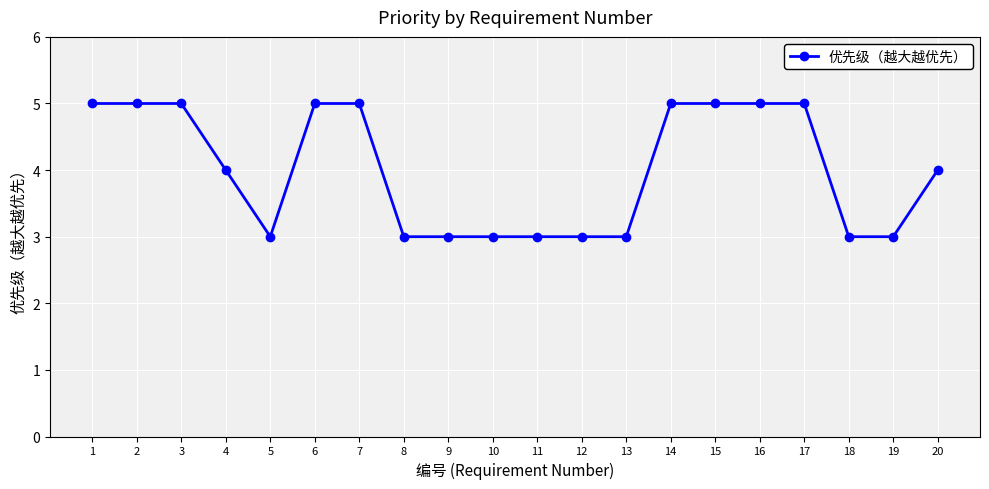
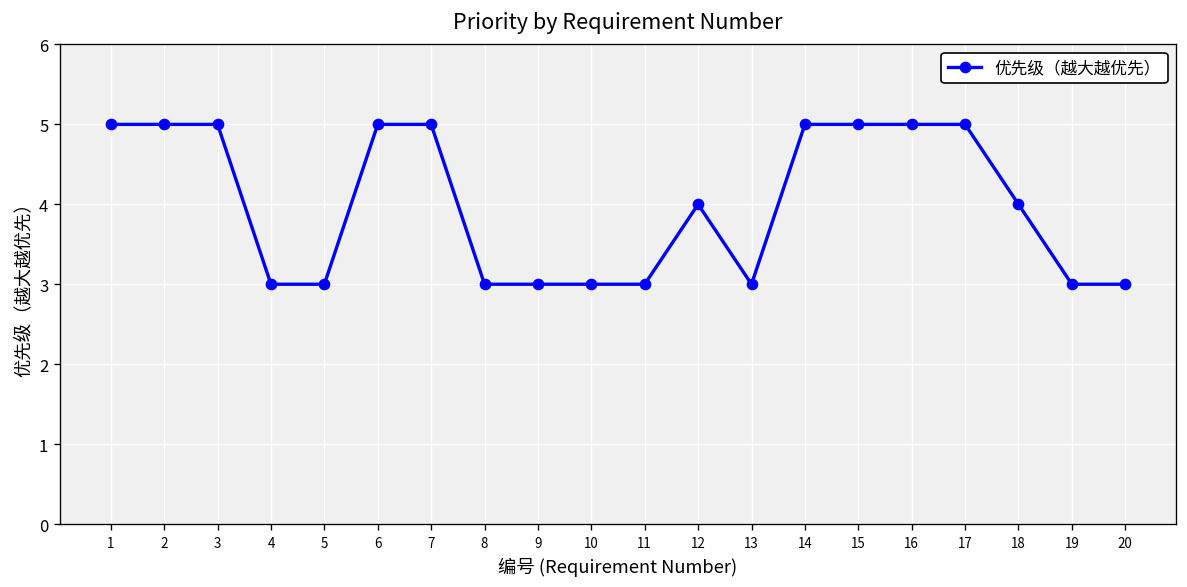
  {
    "1": 5,
    "2": 5,
    "3": 5,
-   "4": 4,
+   "4": 3,
    "5": 3,
    "6": 5,
    "7": 5,
    "8": 3,
    "9": 3,
    "10": 3,
    "11": 3,
-   "12": 3,
+   "12": 4,
    "13": 3,
    "14": 5,
    "15": 5,
    "16": 5,
    "17": 5,
-   "18": 3,
+   "18": 4,
    "19": 3,
-   "20": 4
+   "20": 3
  }
